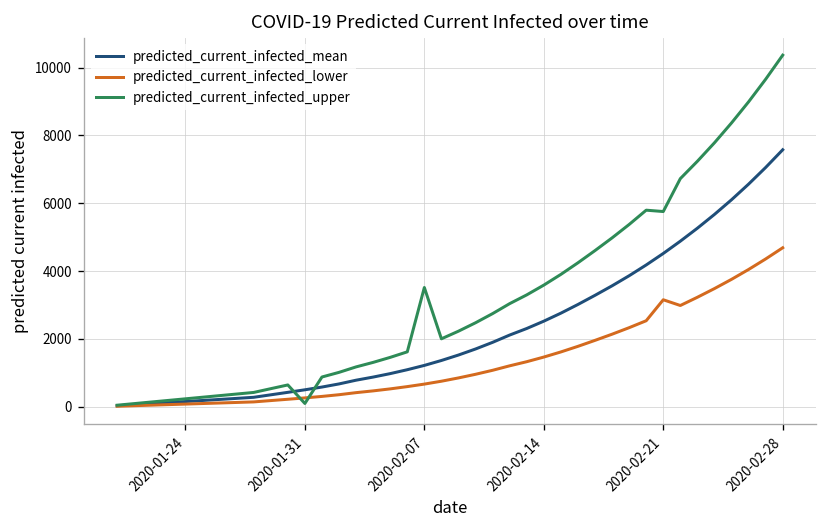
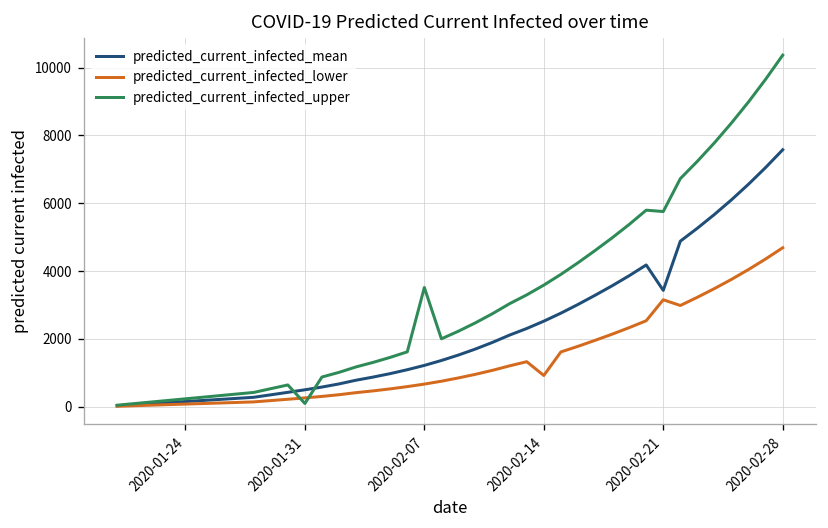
  {
    "predicted_current_infected_mean": {
      "2020-01-31": 500,
      "2020-02-07": 1200,
      "2020-02-14": 2500,
-     "2020-02-21": 4500,
+     "2020-02-21": 3400,
      "2020-02-28": 7600
    },
    "predicted_current_infected_lower": {
      "2020-01-31": 300,
      "2020-02-07": 700,
-     "2020-02-14": 1500,
+     "2020-02-14": 900,
      "2020-02-21": 3200,
      "2020-02-28": 4700
    },
    "predicted_current_infected_upper": {
      "2020-01-31": 100,
      "2020-02-07": 3500,
      "2020-02-14": 3600,
      "2020-02-21": 5800,
      "2020-02-28": 10400
    }
  }
